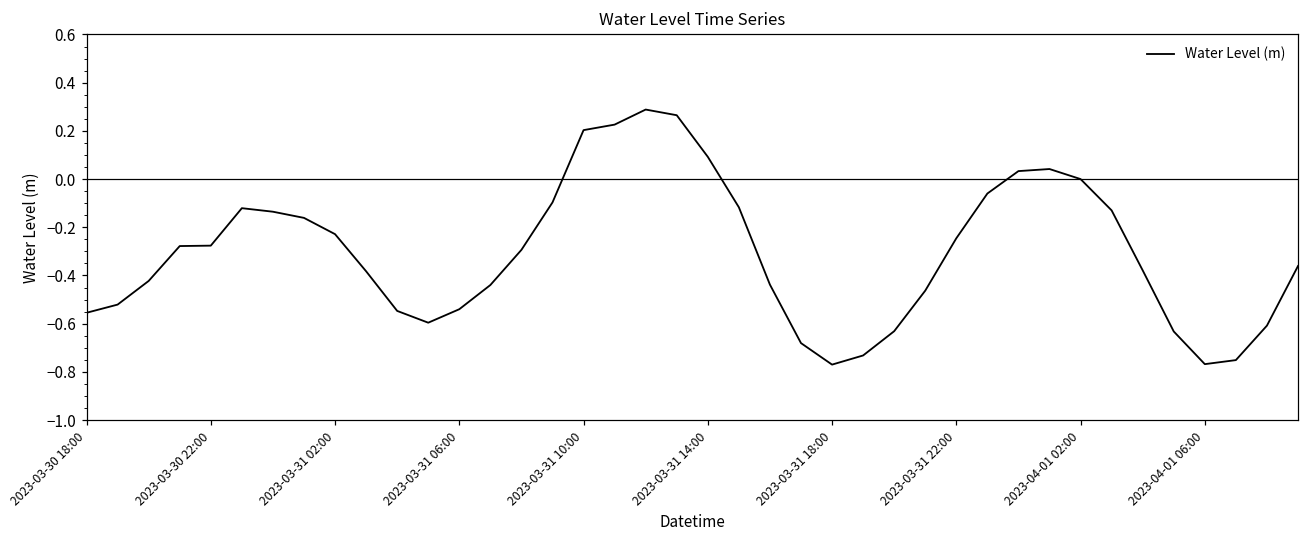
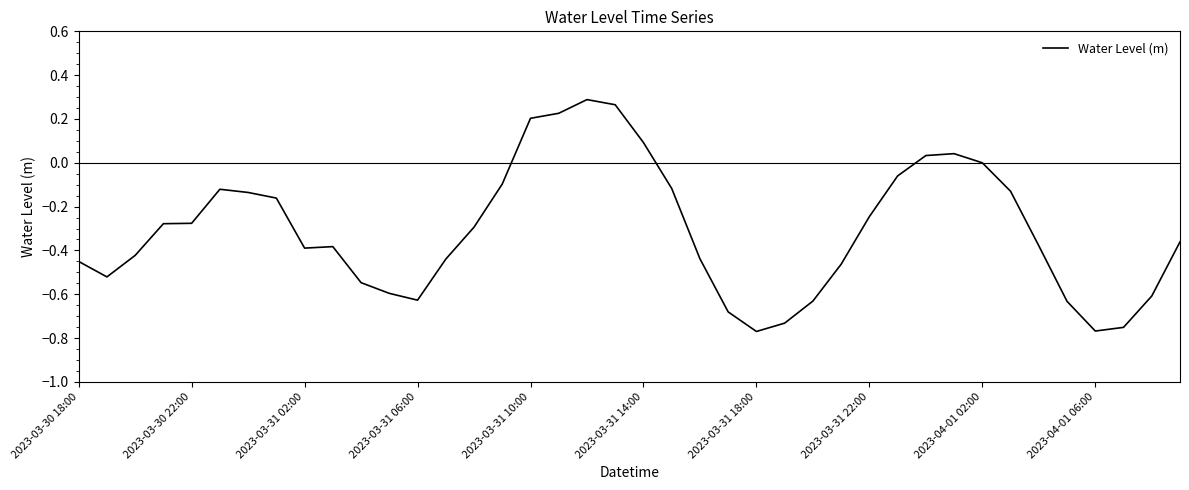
  {
-   "2023-03-30 18:00": -0.55,
+   "2023-03-30 18:00": -0.45,
    "2023-03-30 22:00": -0.28,
-   "2023-03-31 02:00": -0.23,
-   "2023-03-31 06:00": -0.54,
+   "2023-03-31 02:00": -0.39,
+   "2023-03-31 06:00": -0.63,
    "2023-03-31 10:00": 0.20,
    "2023-03-31 14:00": 0.09,
    "2023-03-31 18:00": -0.77,
    "2023-03-31 22:00": -0.25,
    "2023-04-01 02:00": 0.00,
    "2023-04-01 06:00": -0.77
  }
